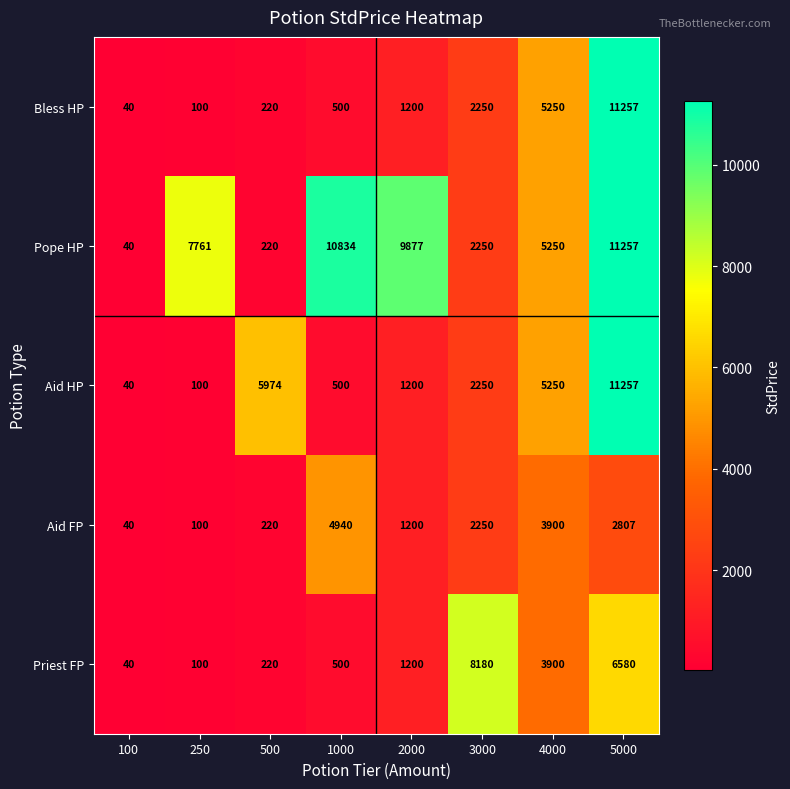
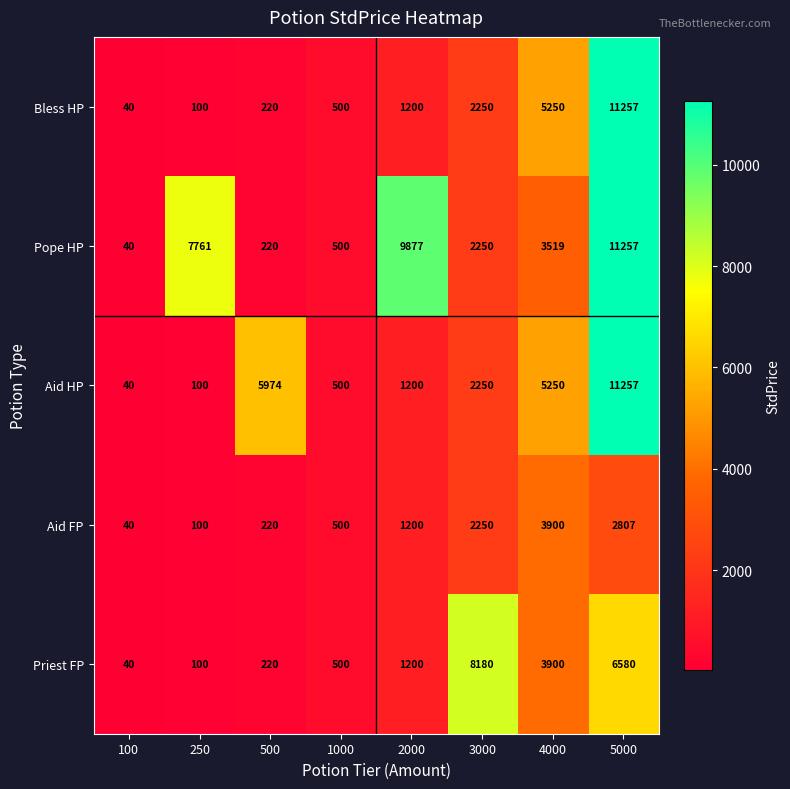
  {
    "Bless HP": {
      "100": 40,
      "250": 100,
      "500": 220,
      "1000": 500,
      "2000": 1200,
      "3000": 2250,
      "4000": 5250,
      "5000": 11257
    },
    "Pope HP": {
      "100": 40,
      "250": 7761,
      "500": 220,
-     "1000": 10834,
+     "1000": 500,
      "2000": 9877,
      "3000": 2250,
-     "4000": 5250,
+     "4000": 3519,
      "5000": 11257
    },
    "Aid HP": {
      "100": 40,
      "250": 100,
      "500": 5974,
      "1000": 500,
      "2000": 1200,
      "3000": 2250,
      "4000": 5250,
      "5000": 11257
    },
    "Aid FP": {
      "100": 40,
      "250": 100,
      "500": 220,
-     "1000": 4940,
+     "1000": 500,
      "2000": 1200,
      "3000": 2250,
      "4000": 3900,
      "5000": 2807
    },
    "Priest FP": {
      "100": 40,
      "250": 100,
      "500": 220,
      "1000": 500,
      "2000": 1200,
      "3000": 8180,
      "4000": 3900,
      "5000": 6580
    }
  }
